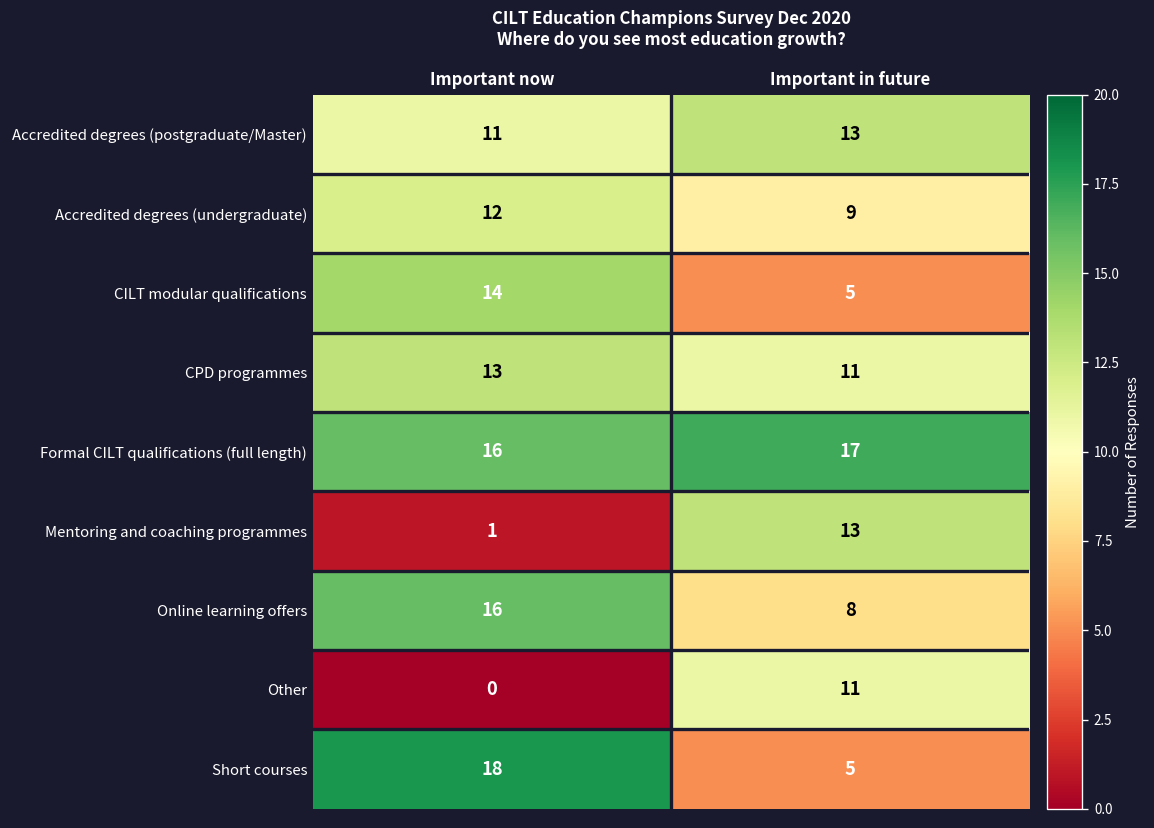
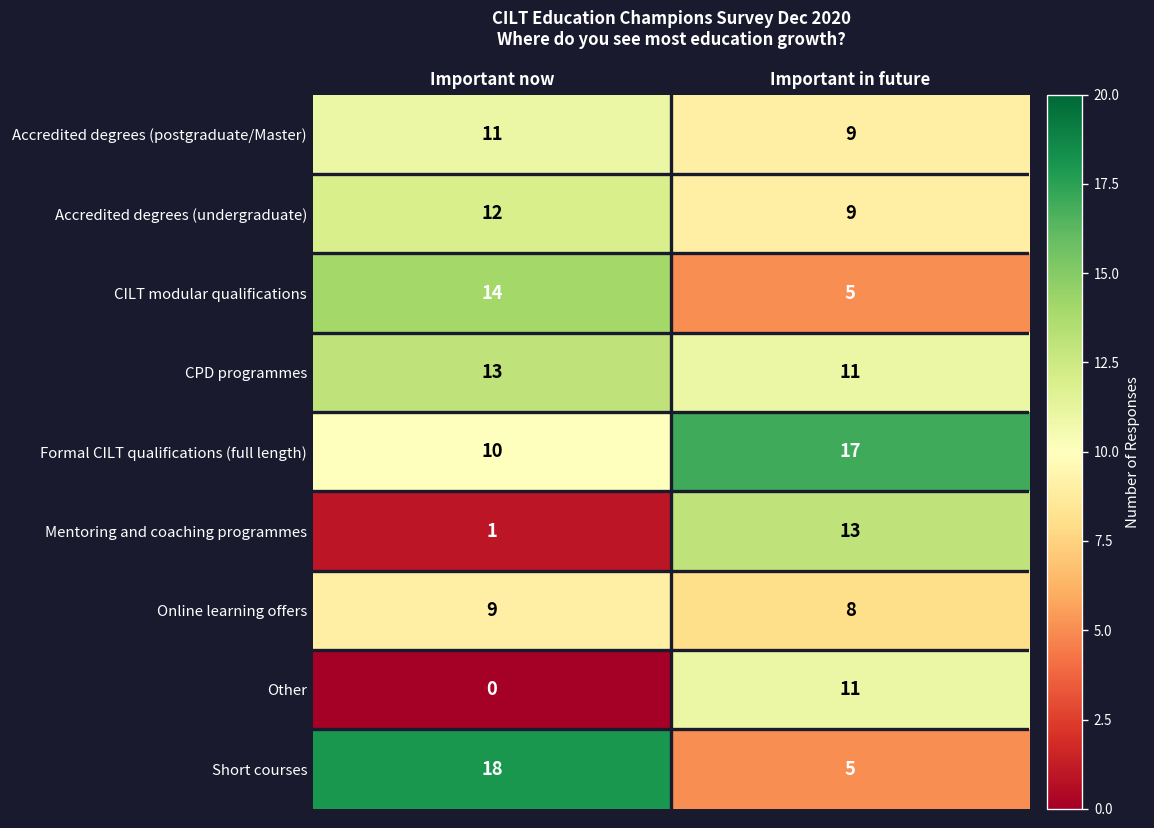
  {
    "Accredited degrees (postgraduate/Master)": {
      "Important now": 11,
-     "Important in future": 13
+     "Important in future": 9
    },
    "Accredited degrees (undergraduate)": {
      "Important now": 12,
      "Important in future": 9
    },
    "CILT modular qualifications": {
      "Important now": 14,
      "Important in future": 5
    },
    "CPD programmes": {
      "Important now": 13,
      "Important in future": 11
    },
    "Formal CILT qualifications (full length)": {
-     "Important now": 16,
+     "Important now": 10,
      "Important in future": 17
    },
    "Mentoring and coaching programmes": {
      "Important now": 1,
      "Important in future": 13
    },
    "Online learning offers": {
-     "Important now": 16,
+     "Important now": 9,
      "Important in future": 8
    },
    "Other": {
      "Important now": 0,
      "Important in future": 11
    },
    "Short courses": {
      "Important now": 18,
      "Important in future": 5
    }
  }
